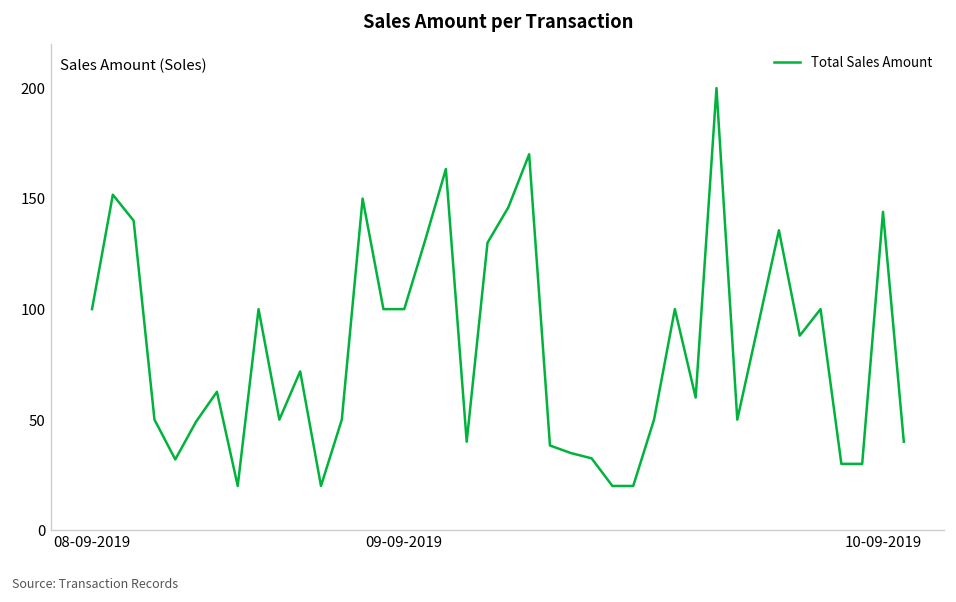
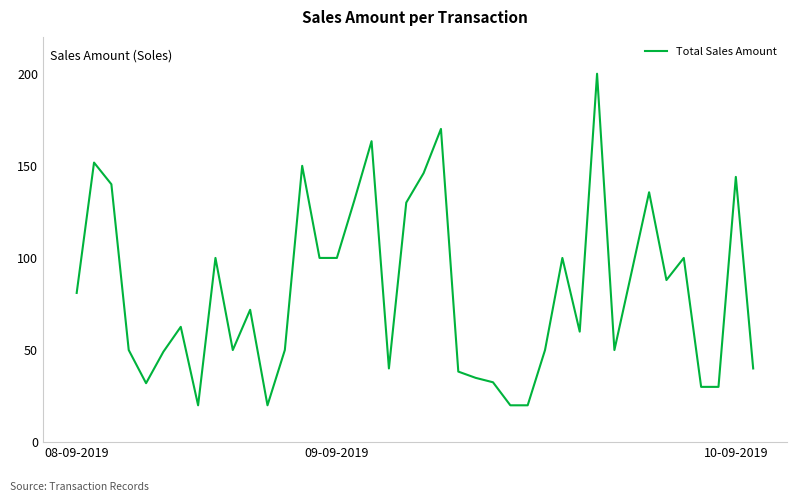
  {
-   "08-09-2019": 100,
+   "08-09-2019": 81,
    "09-09-2019": 100,
    "10-09-2019": 144
  }
